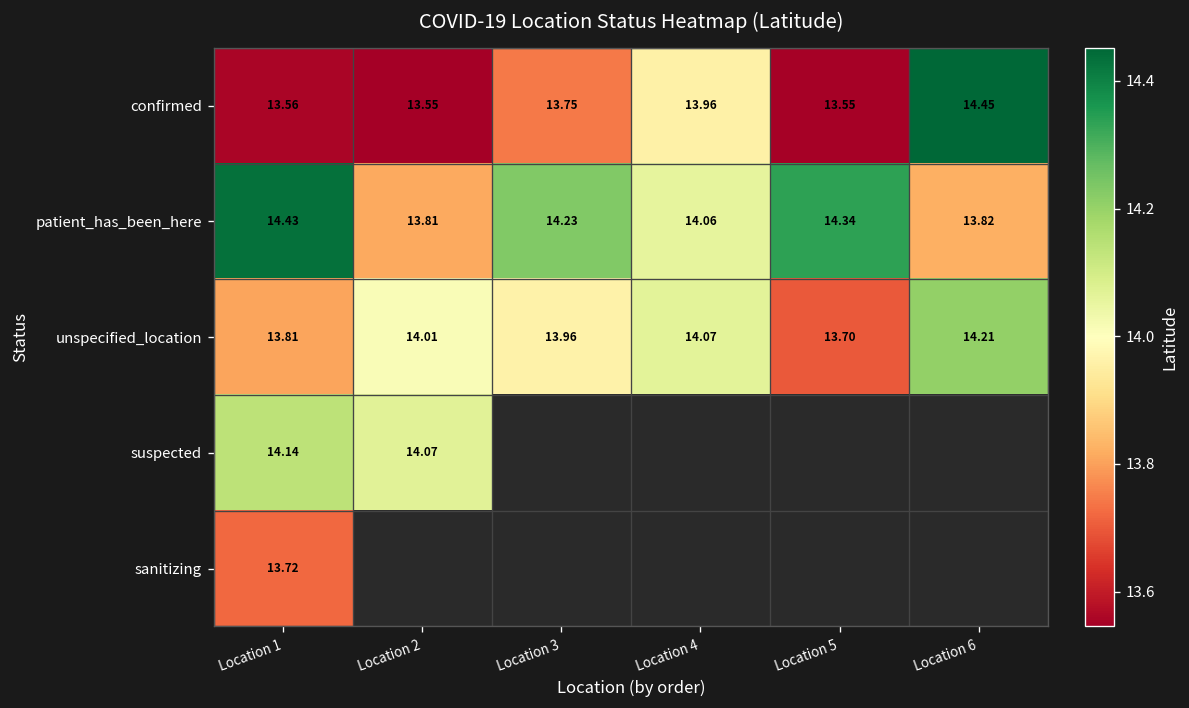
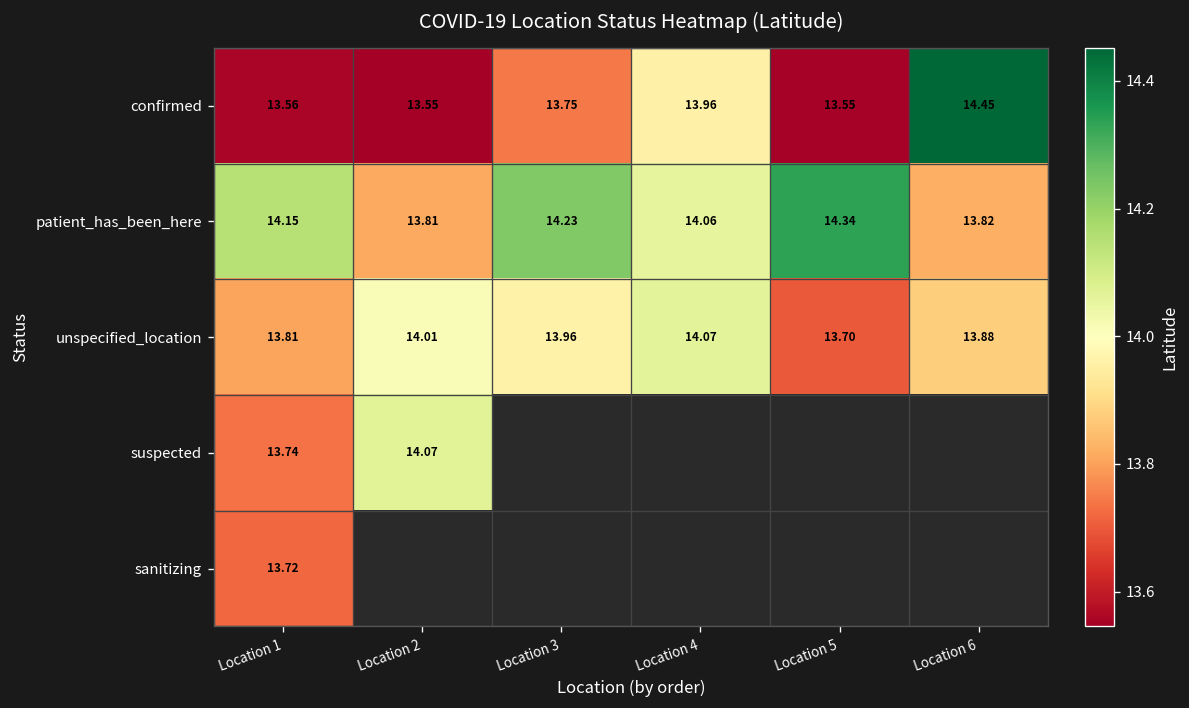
  {
    "confirmed": {
      "Location 1": 13.56,
      "Location 2": 13.55,
      "Location 3": 13.75,
      "Location 4": 13.96,
      "Location 5": 13.55,
      "Location 6": 14.45
    },
    "patient_has_been_here": {
-     "Location 1": 14.43,
+     "Location 1": 14.15,
      "Location 2": 13.81,
      "Location 3": 14.23,
      "Location 4": 14.06,
      "Location 5": 14.34,
      "Location 6": 13.82
    },
    "unspecified_location": {
      "Location 1": 13.81,
      "Location 2": 14.01,
      "Location 3": 13.96,
      "Location 4": 14.07,
      "Location 5": 13.70,
-     "Location 6": 14.21
+     "Location 6": 13.88
    },
    "suspected": {
-     "Location 1": 14.14,
+     "Location 1": 13.74,
      "Location 2": 14.07
    },
    "sanitizing": {
      "Location 1": 13.72
    }
  }
